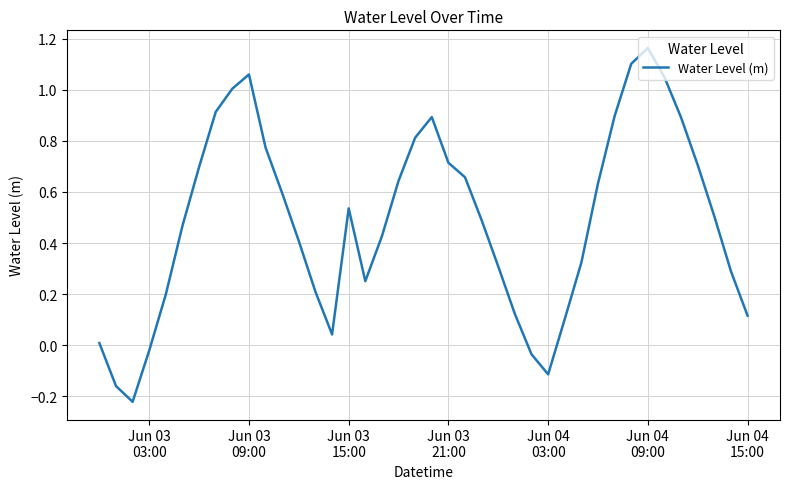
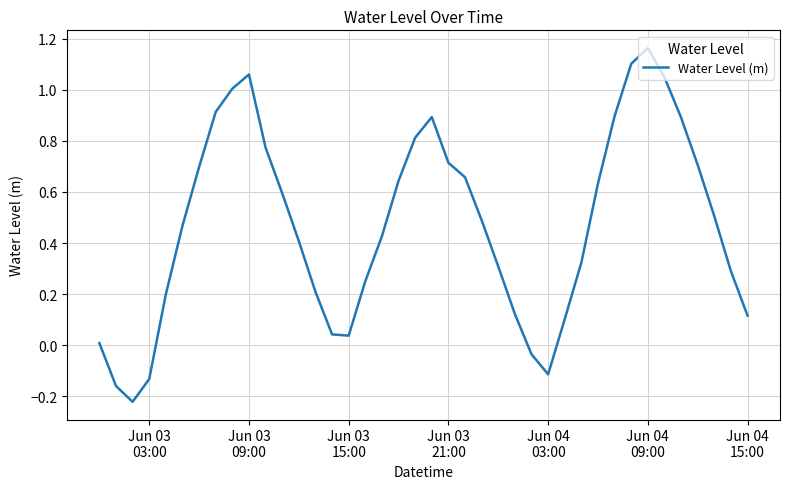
  {
-   "Jun 03 03:00": -0.02,
+   "Jun 03 03:00": -0.13,
    "Jun 03 09:00": 1.06,
-   "Jun 03 15:00": 0.54,
+   "Jun 03 15:00": 0.04,
    "Jun 03 21:00": 0.71,
    "Jun 04 03:00": -0.11,
    "Jun 04 15:00": 0.12
  }
